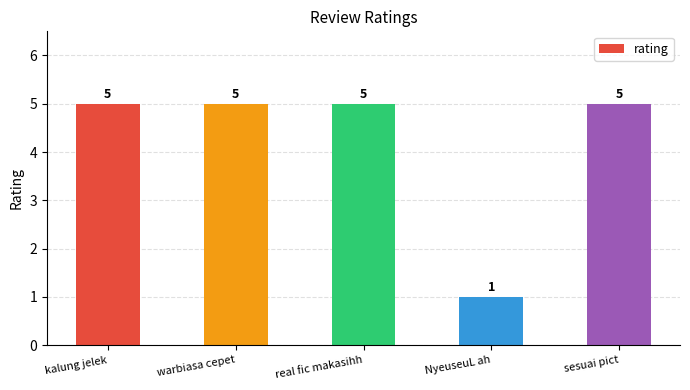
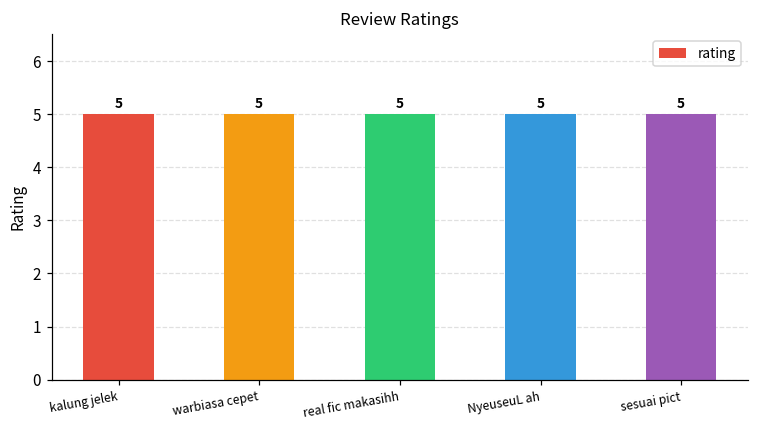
  {
    "kalung jelek": 5,
    "warbiasa cepet": 5,
    "real fic makasihh": 5,
-   "NyeuseuL ah": 1,
+   "NyeuseuL ah": 5,
    "sesuai pict": 5
  }
